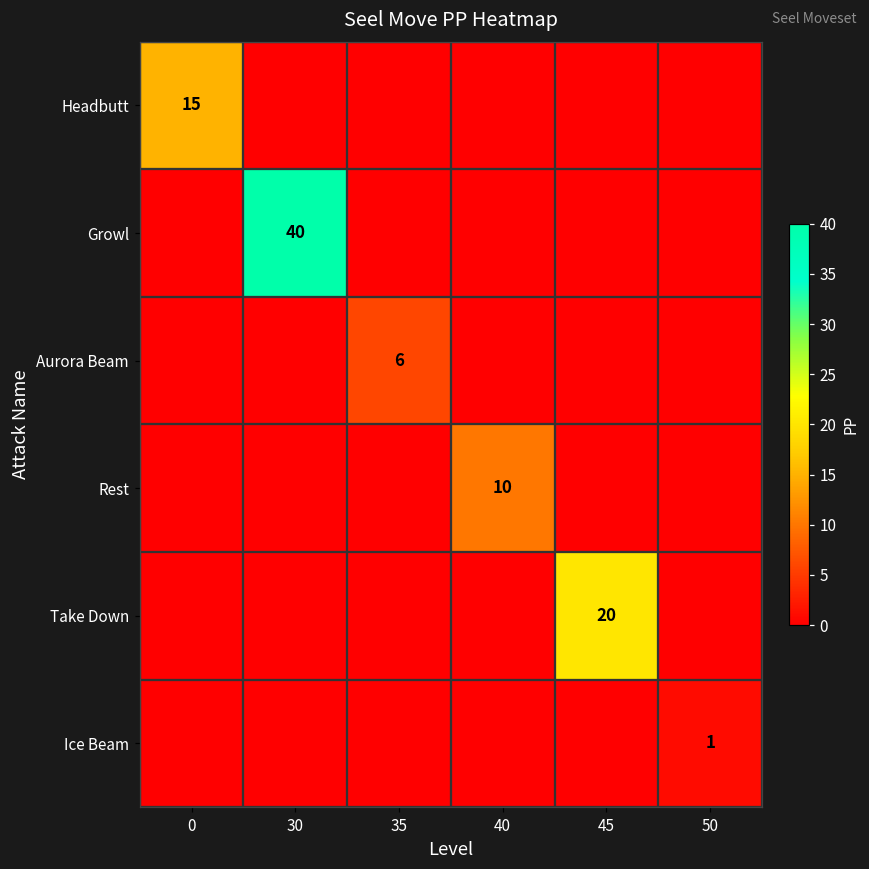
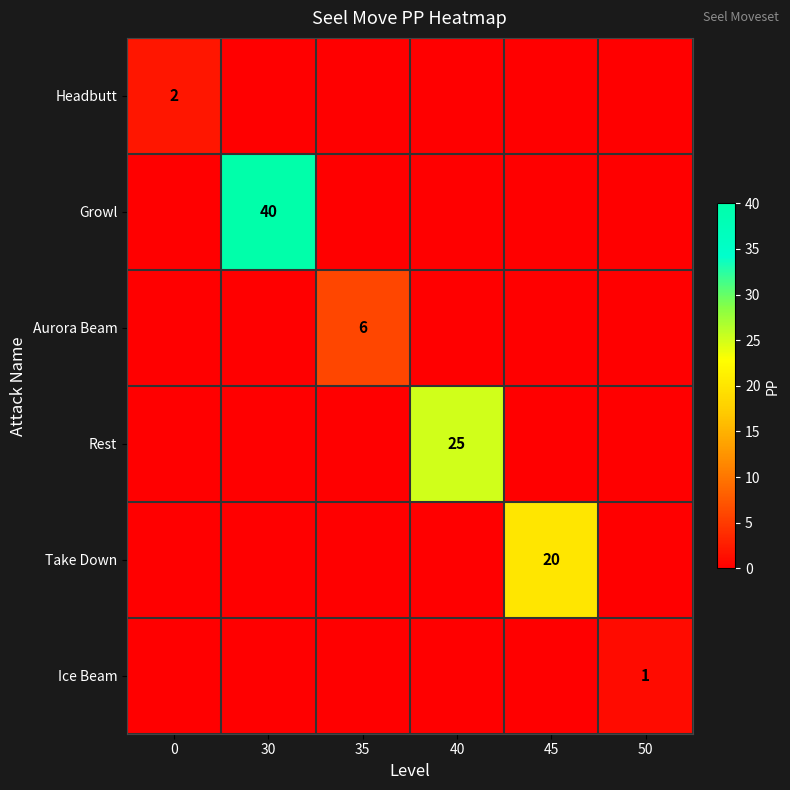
  {
    "Headbutt": {
-     "0": 15
+     "0": 2
    },
    "Growl": {
      "30": 40
    },
    "Aurora Beam": {
      "35": 6
    },
    "Rest": {
-     "40": 10
+     "40": 25
    },
    "Take Down": {
      "45": 20
    },
    "Ice Beam": {
      "50": 1
    }
  }
